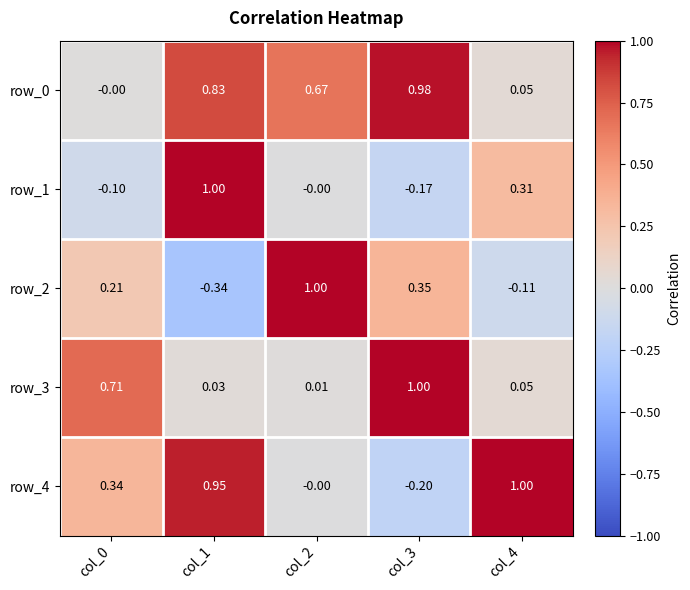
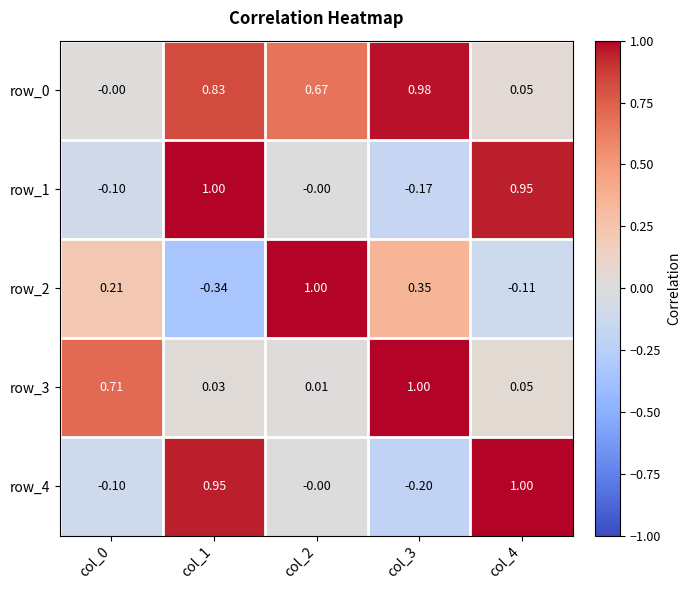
  {
    "row_0": {
      "col_0": -0.00,
      "col_1": 0.83,
      "col_2": 0.67,
      "col_3": 0.98,
      "col_4": 0.05
    },
    "row_1": {
      "col_0": -0.10,
      "col_1": 1.00,
      "col_2": -0.00,
      "col_3": -0.17,
-     "col_4": 0.31
+     "col_4": 0.95
    },
    "row_2": {
      "col_0": 0.21,
      "col_1": -0.34,
      "col_2": 1.00,
      "col_3": 0.35,
      "col_4": -0.11
    },
    "row_3": {
      "col_0": 0.71,
      "col_1": 0.03,
      "col_2": 0.01,
      "col_3": 1.00,
      "col_4": 0.05
    },
    "row_4": {
-     "col_0": 0.34,
+     "col_0": -0.10,
      "col_1": 0.95,
      "col_2": -0.00,
      "col_3": -0.20,
      "col_4": 1.00
    }
  }
